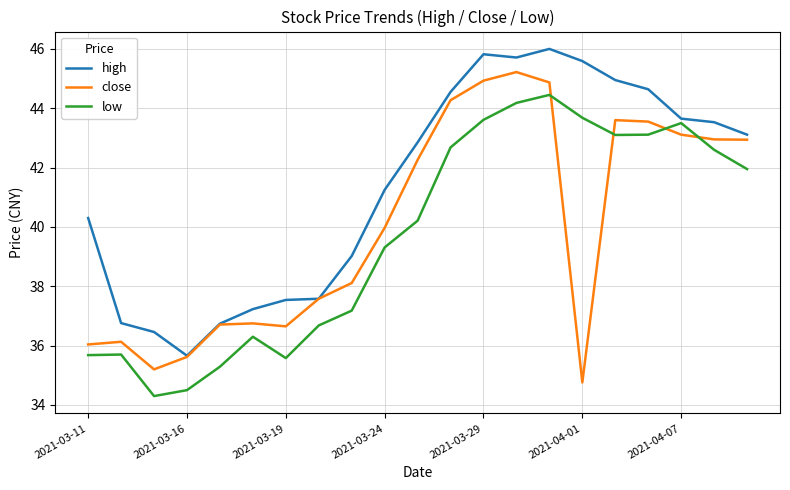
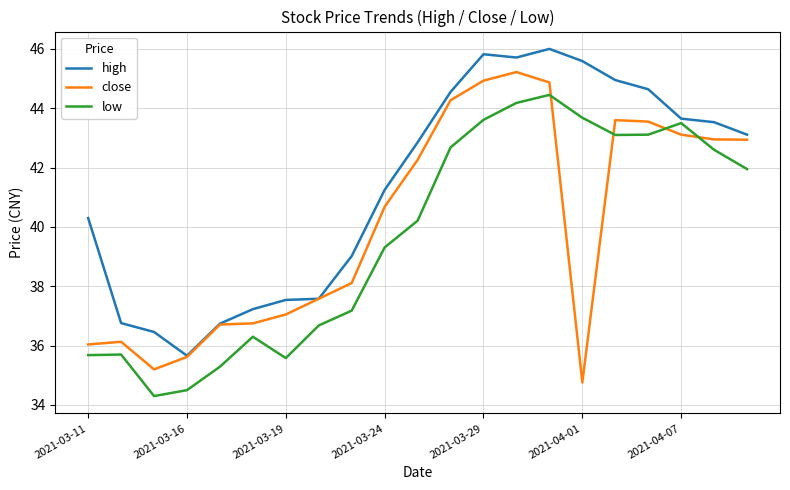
  {
    "high": {
      "2021-03-11": 40.3,
      "2021-03-19": 37.5,
      "2021-03-24": 41.3,
      "2021-03-29": 45.8,
      "2021-04-01": 45.6,
      "2021-04-07": 43.7
    },
    "close": {
      "2021-03-11": 36.0,
-     "2021-03-19": 36.7,
-     "2021-03-24": 40.0,
+     "2021-03-19": 37.1,
+     "2021-03-24": 40.7,
      "2021-03-29": 44.9,
      "2021-04-01": 34.8,
      "2021-04-07": 43.1
    },
    "low": {
      "2021-03-11": 35.7,
      "2021-03-16": 34.5,
      "2021-03-19": 35.6,
      "2021-03-24": 39.3,
      "2021-03-29": 43.6,
      "2021-04-01": 43.7,
      "2021-04-07": 43.5
    }
  }
